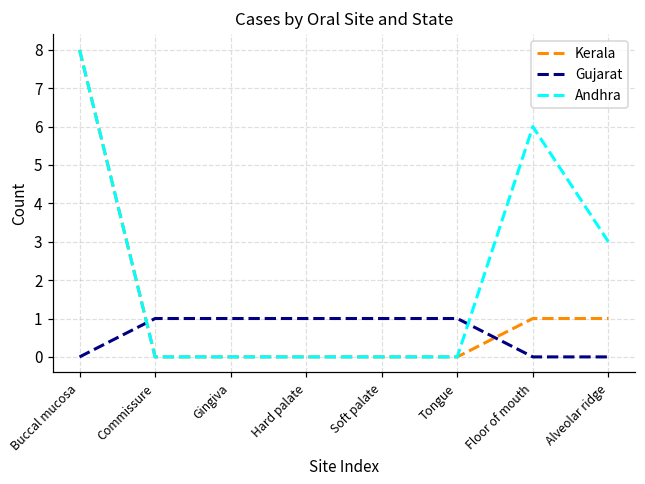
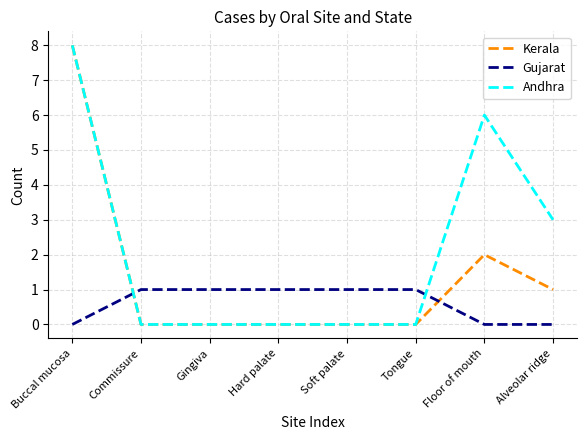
  {
    "Kerala": {
-     "Floor of mouth": 1,
+     "Floor of mouth": 2,
      "Alveolar ridge": 1
    },
    "Gujarat": {
      "Buccal mucosa": 0,
      "Commissure": 1,
      "Gingiva": 1,
      "Hard palate": 1,
      "Soft palate": 1,
      "Tongue": 1,
      "Floor of mouth": 0,
      "Alveolar ridge": 0
    },
    "Andhra": {
      "Floor of mouth": 6,
      "Alveolar ridge": 3
    }
  }
